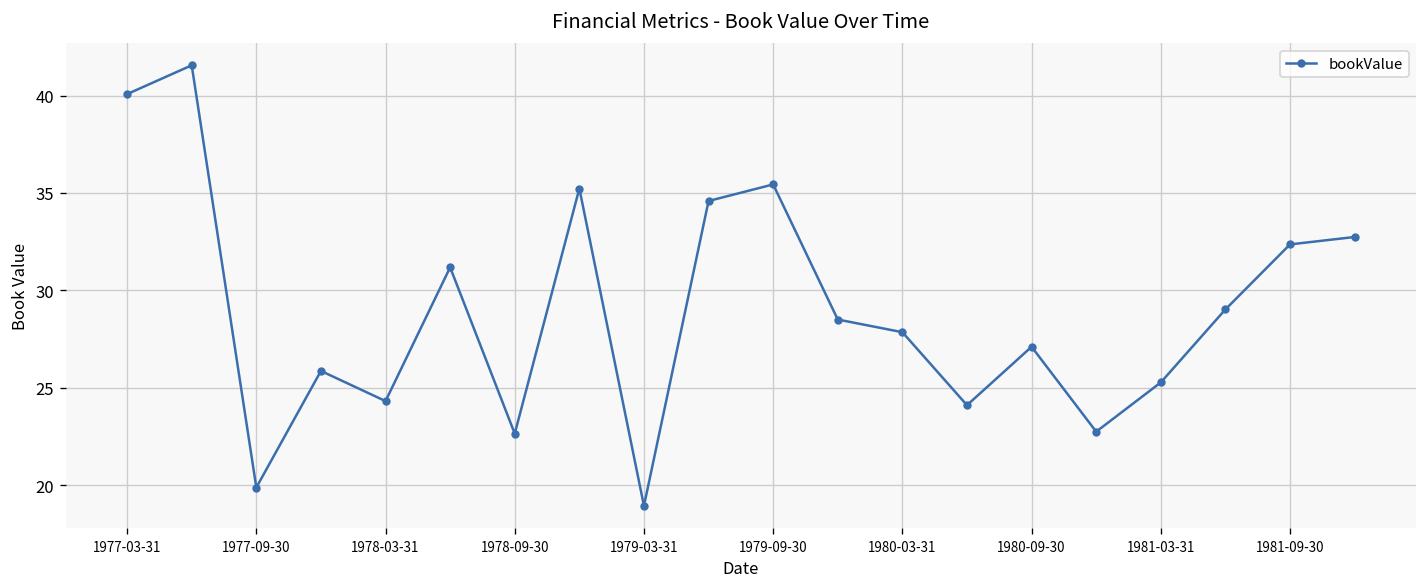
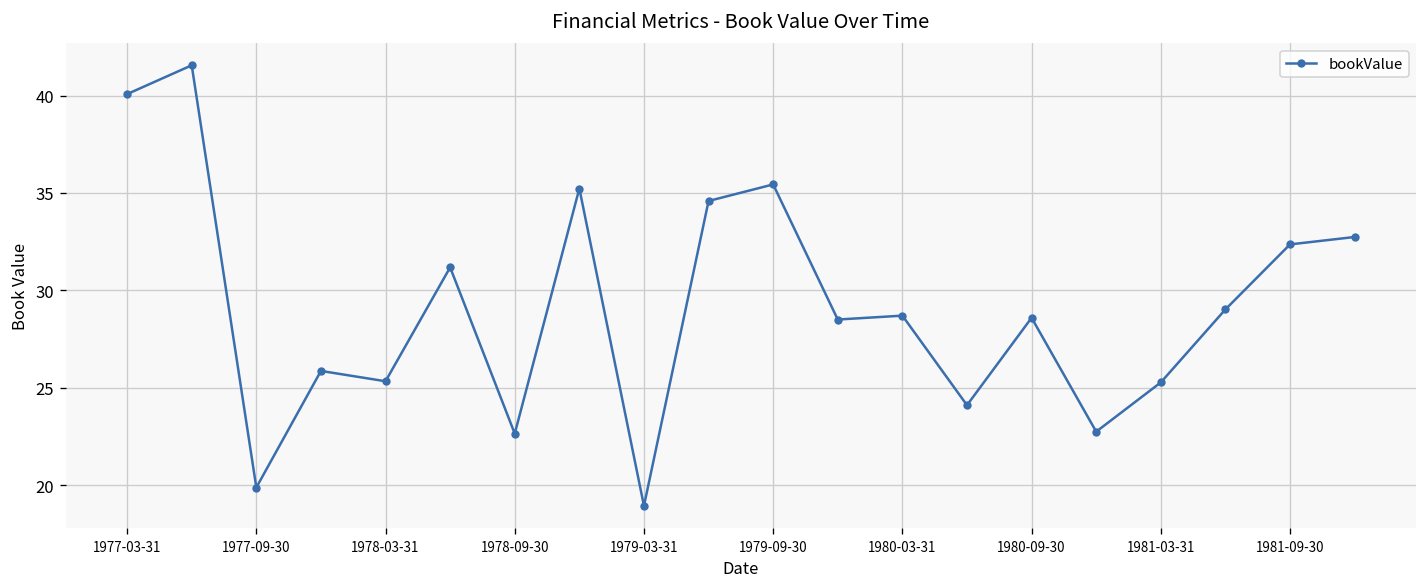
  {
    "1977-03-31": 40.1,
    "1977-09-30": 19.9,
-   "1978-03-31": 24.3,
+   "1978-03-31": 25.3,
    "1978-09-30": 22.6,
    "1979-03-31": 18.9,
    "1979-09-30": 35.4,
-   "1980-03-31": 27.9,
-   "1980-09-30": 27.1,
+   "1980-03-31": 28.7,
+   "1980-09-30": 28.6,
    "1981-03-31": 25.3,
    "1981-09-30": 32.4
  }
